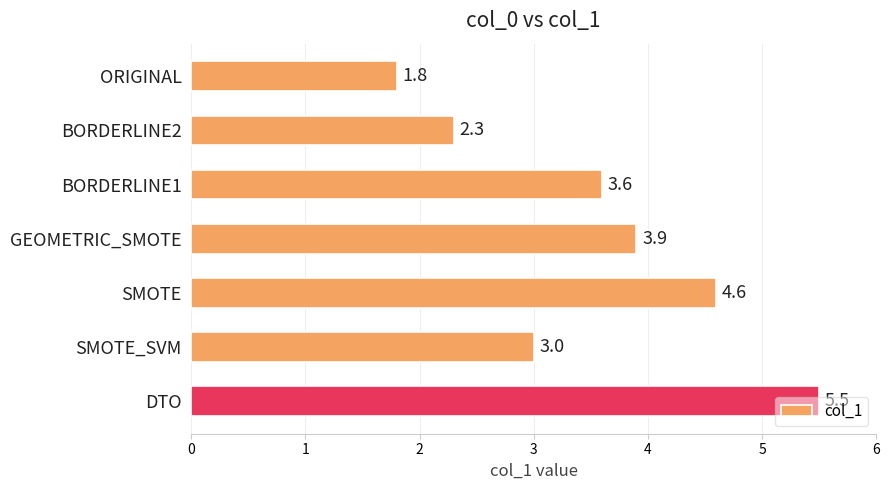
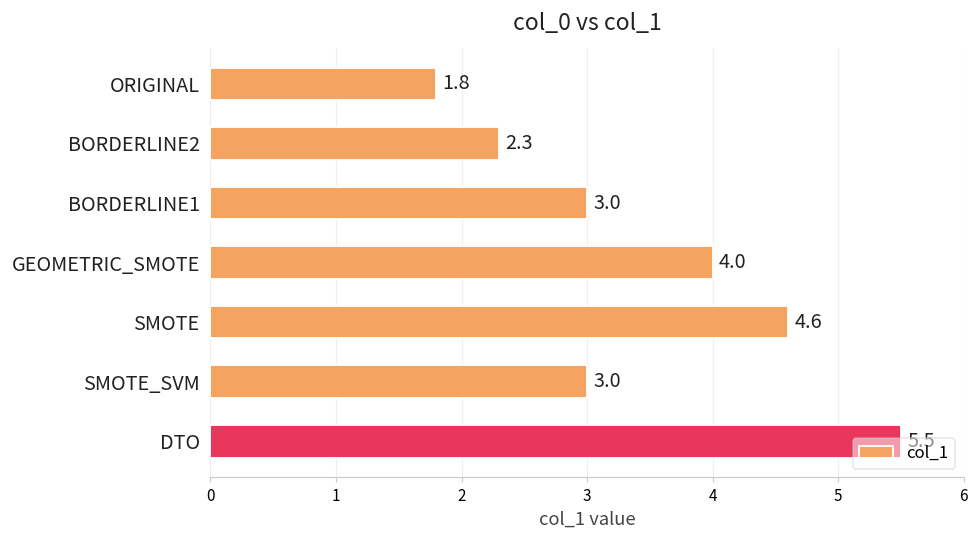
  {
    "ORIGINAL": 1.8,
    "BORDERLINE2": 2.3,
-   "BORDERLINE1": 3.6,
-   "GEOMETRIC_SMOTE": 3.9,
+   "BORDERLINE1": 3.0,
+   "GEOMETRIC_SMOTE": 4.0,
    "SMOTE": 4.6,
    "SMOTE_SVM": 3.0
  }
